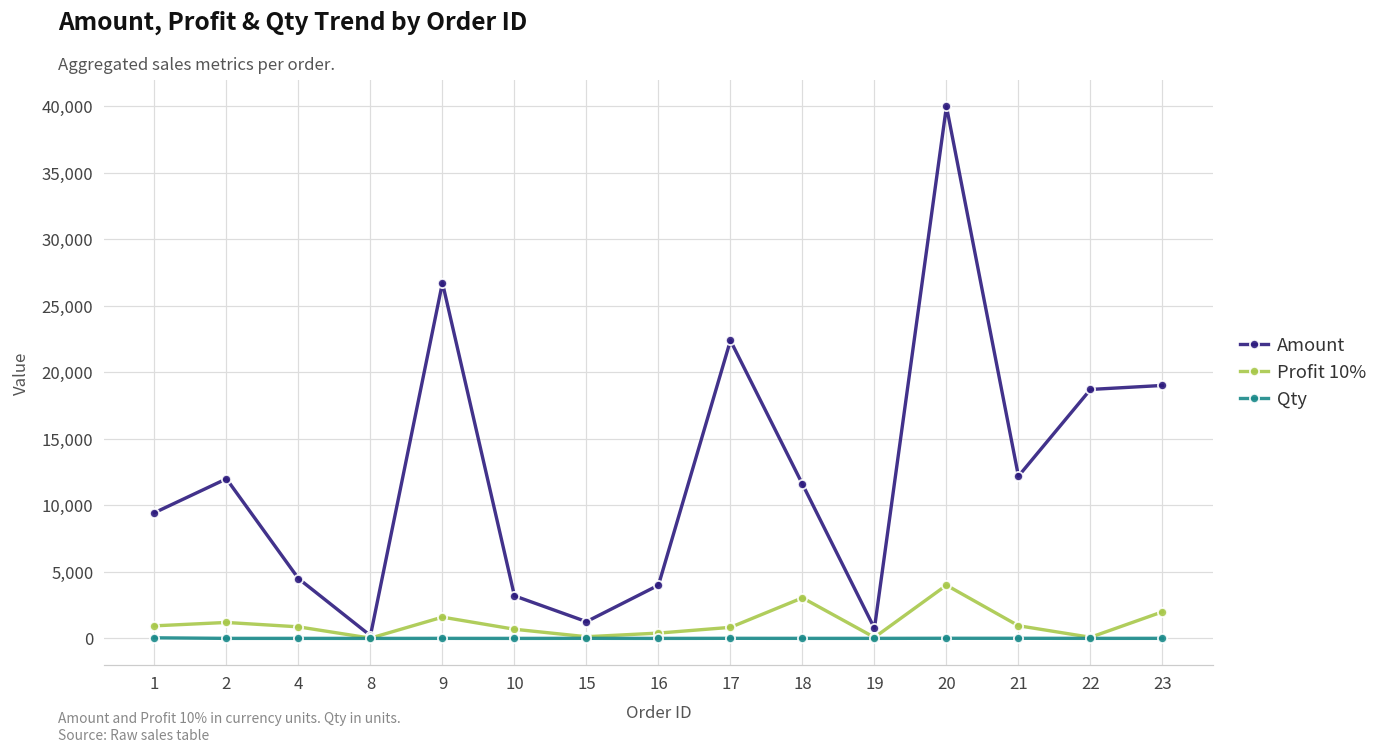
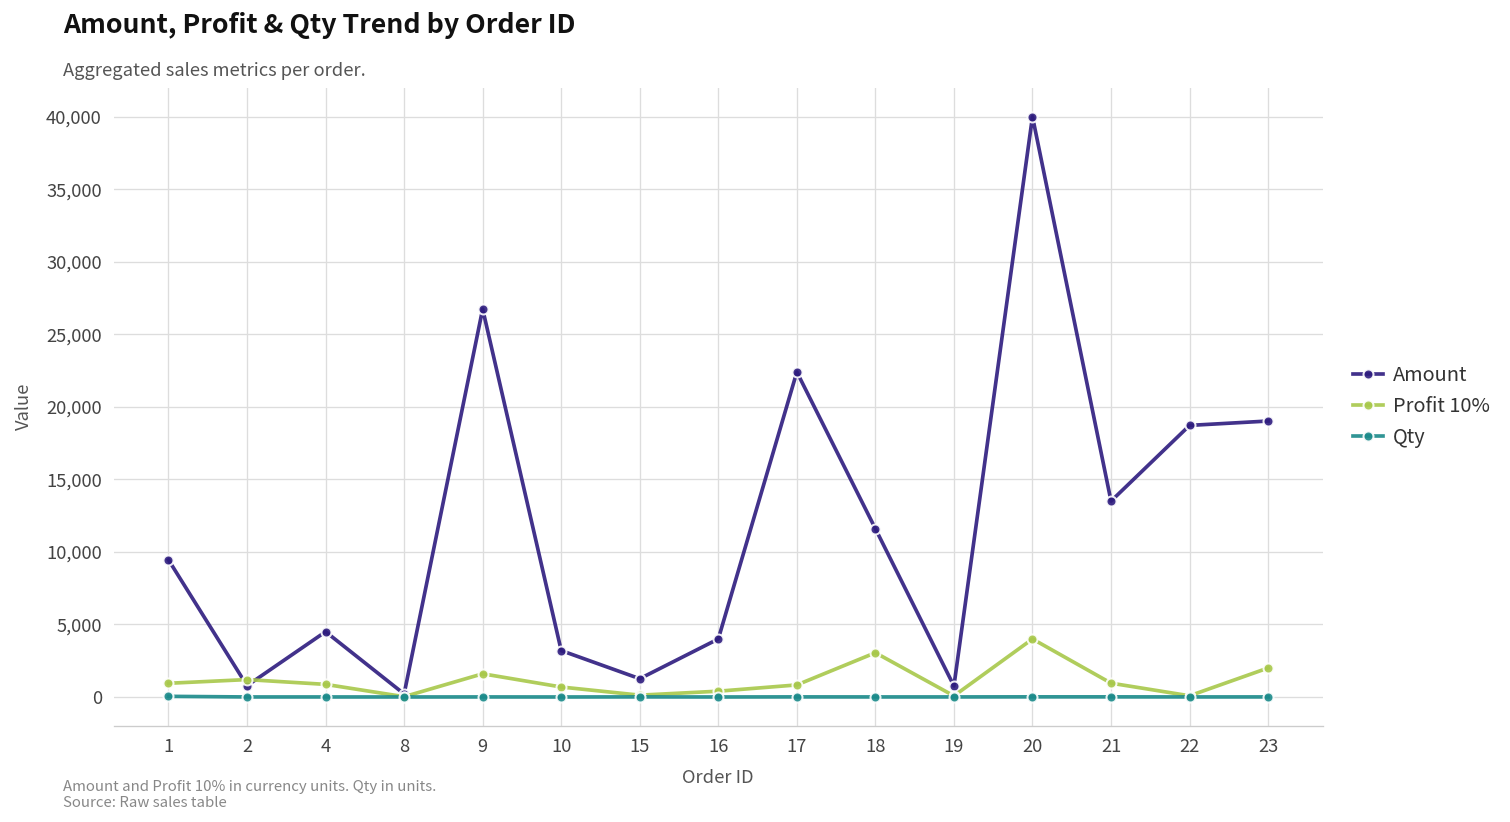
  {
    "Amount": {
      "1": "9,500",
-     "2": "12,000",
+     "2": "800",
      "4": "4,500",
      "9": "26,700",
      "10": "3,200",
      "15": "1,300",
      "16": "4,000",
      "17": "22,400",
      "18": "11,600",
      "19": "800",
      "20": "40,000",
-     "21": "12,200",
+     "21": "13,500",
      "22": "18,700",
      "23": "19,000"
    },
    "Profit 10%": {
      "1": "900",
      "2": "1,200",
      "4": "900",
      "9": "1,600",
      "10": "700",
      "16": "400",
      "17": "800",
      "18": "3,100",
      "20": "4,000",
      "21": "1,000",
      "23": "2,000"
    },
    "Qty": {
      "1": "0",
      "2": "0",
      "4": "0",
      "9": "0",
      "10": "0",
      "16": "0",
      "17": "0",
      "18": "0",
      "20": "0",
      "21": "0",
      "23": "0"
    }
  }
